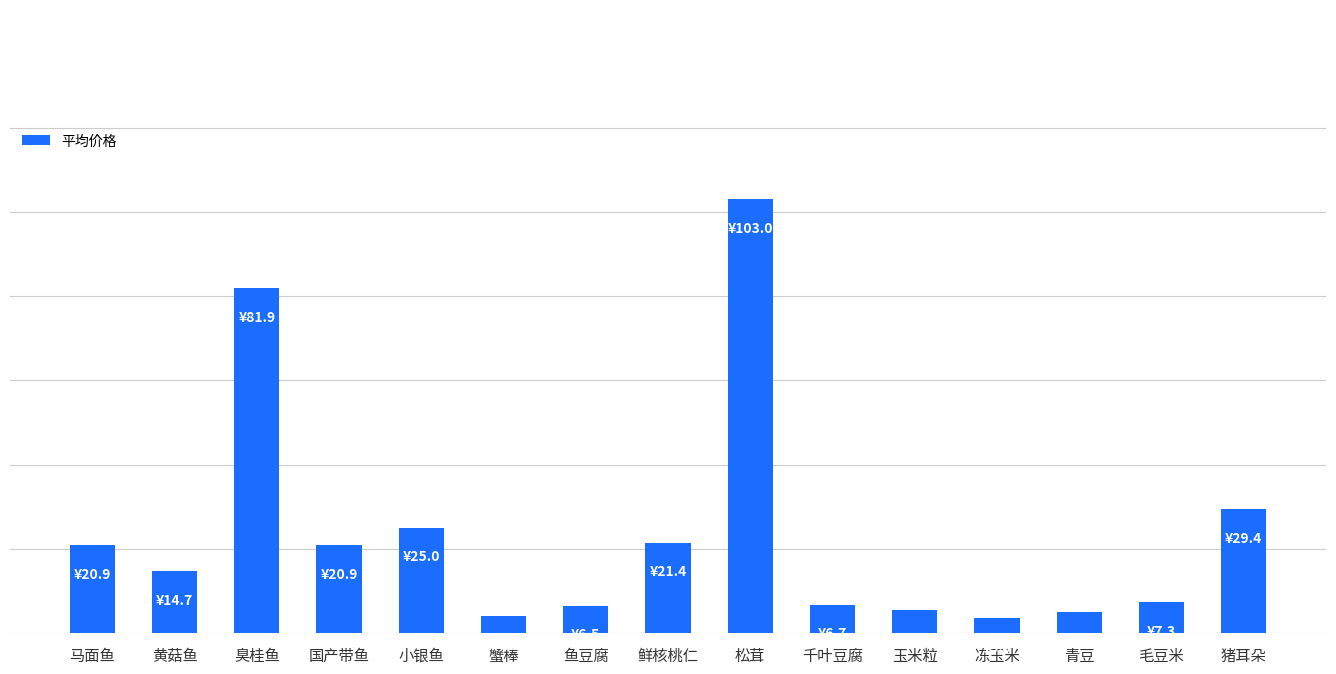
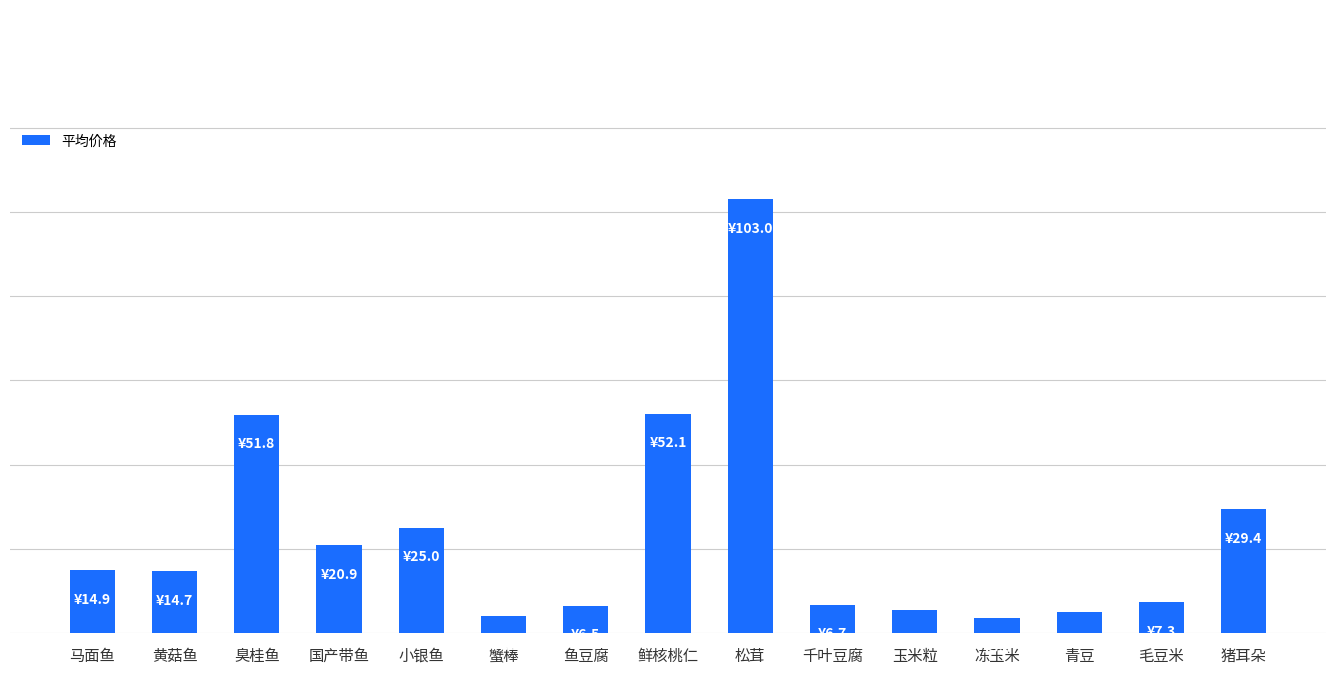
  {
-   "马面鱼": "¥20.9",
+   "马面鱼": "¥14.9",
    "黄菇鱼": "¥14.7",
-   "臭桂鱼": "¥81.9",
+   "臭桂鱼": "¥51.8",
    "国产带鱼": "¥20.9",
    "小银鱼": "¥25.0",
-   "鲜核桃仁": "¥21.4",
+   "鲜核桃仁": "¥52.1",
    "松茸": "¥103.0",
    "毛豆米": "¥7.3",
    "猪耳朵": "¥29.4"
  }
